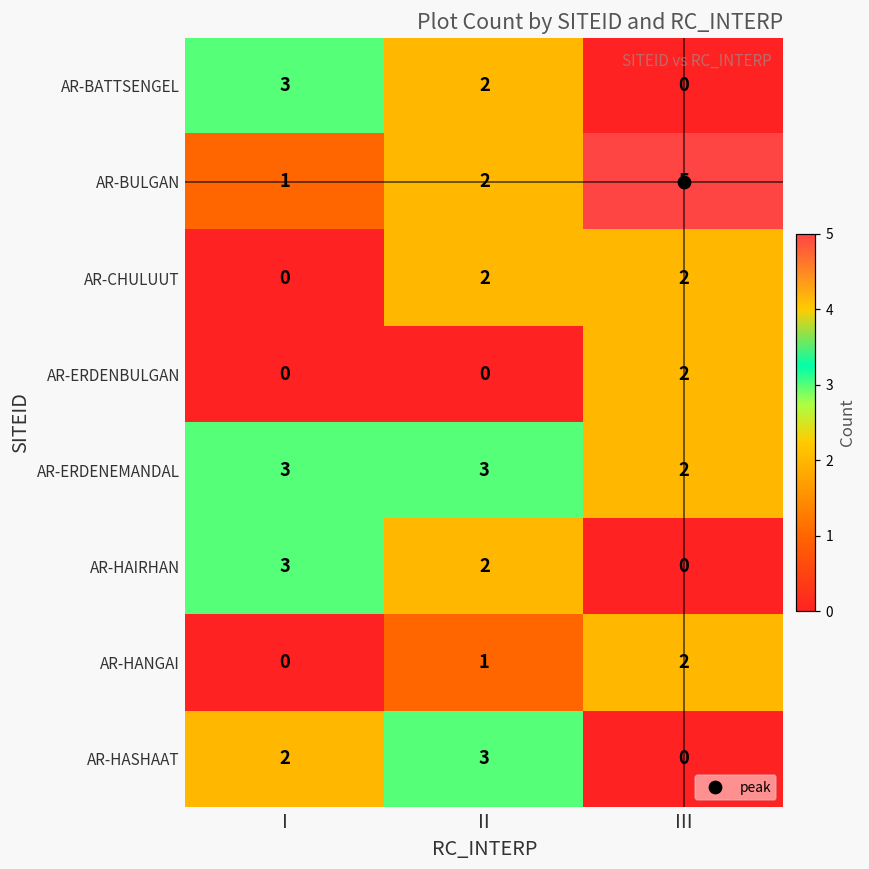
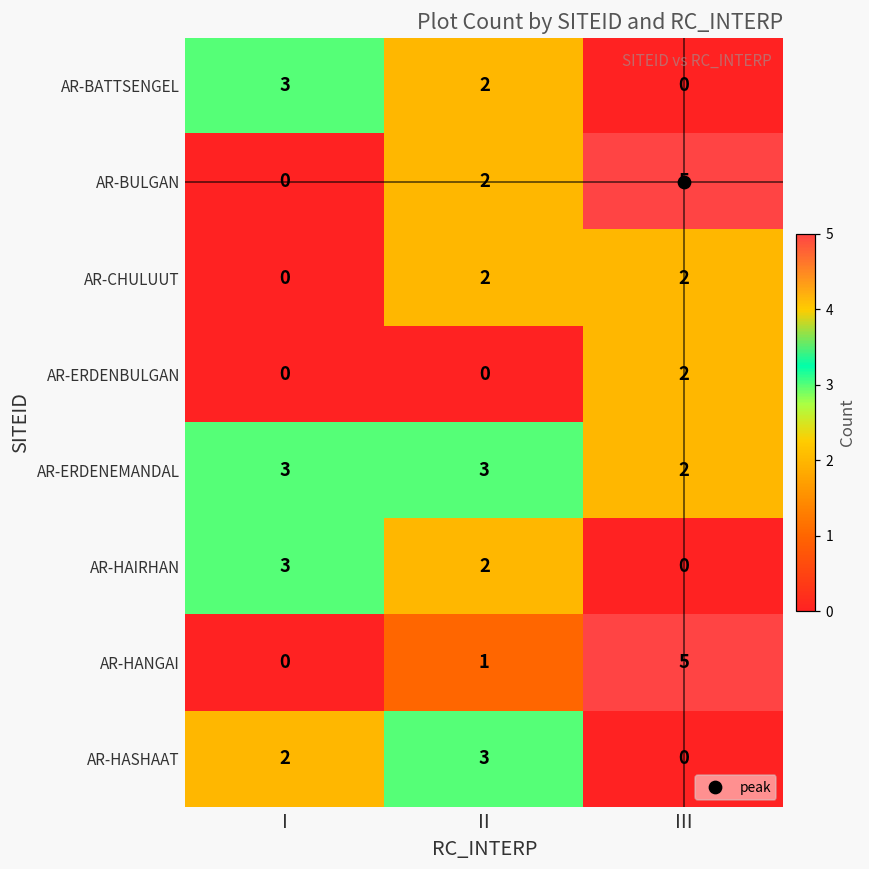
  {
    "AR-BATTSENGEL": {
      "I": 3,
      "II": 2
    },
    "AR-BULGAN": {
-     "I": 1,
+     "I": 0,
      "II": 2
    },
    "AR-CHULUUT": {
      "I": 0,
      "II": 2,
      "III": 2
    },
    "AR-ERDENBULGAN": {
      "I": 0,
      "II": 0,
      "III": 2
    },
    "AR-ERDENEMANDAL": {
      "I": 3,
      "II": 3,
      "III": 2
    },
    "AR-HAIRHAN": {
      "I": 3,
      "II": 2,
      "III": 0
    },
    "AR-HANGAI": {
      "I": 0,
      "II": 1,
-     "III": 2
+     "III": 5
    },
    "AR-HASHAAT": {
      "I": 2,
      "II": 3,
      "III": 0
    }
  }
